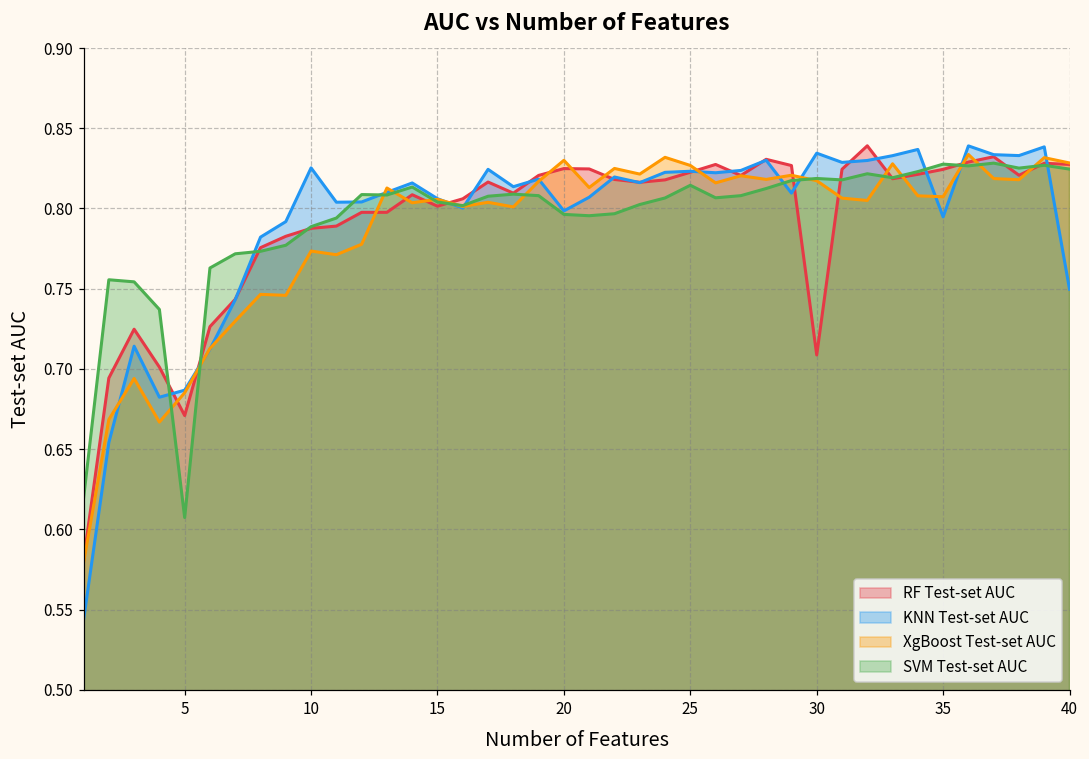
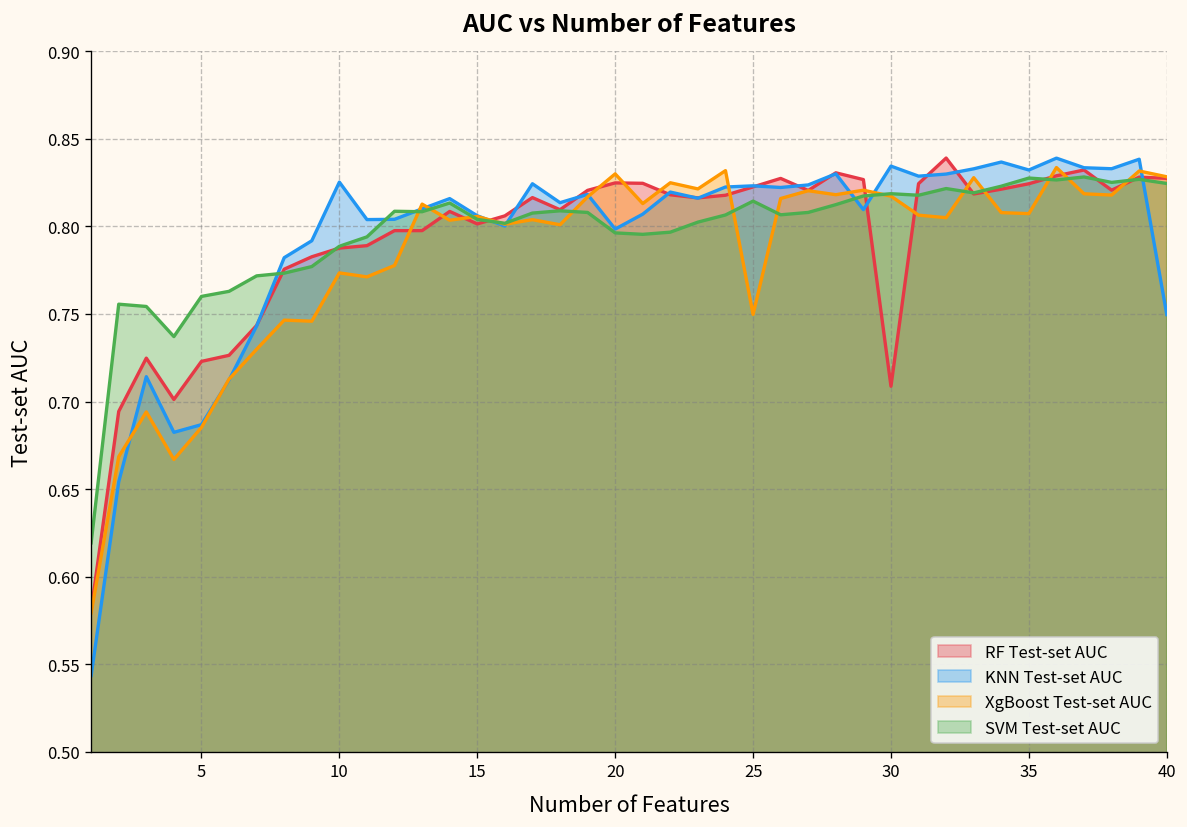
  {
    "RF Test-set AUC": {
-     "5": 0.671,
+     "5": 0.723,
      "15": 0.801,
      "20": 0.825,
      "30": 0.709,
      "35": 0.824
    },
    "KNN Test-set AUC": {
      "10": 0.825,
      "20": 0.798,
      "30": 0.834,
-     "35": 0.795,
+     "35": 0.832,
      "40": 0.750
    },
    "XgBoost Test-set AUC": {
      "10": 0.773,
      "20": 0.830,
-     "25": 0.827,
+     "25": 0.750,
      "35": 0.807
    },
    "SVM Test-set AUC": {
-     "5": 0.607,
+     "5": 0.760,
      "20": 0.796,
      "25": 0.814,
      "35": 0.828,
      "40": 0.825
    }
  }
